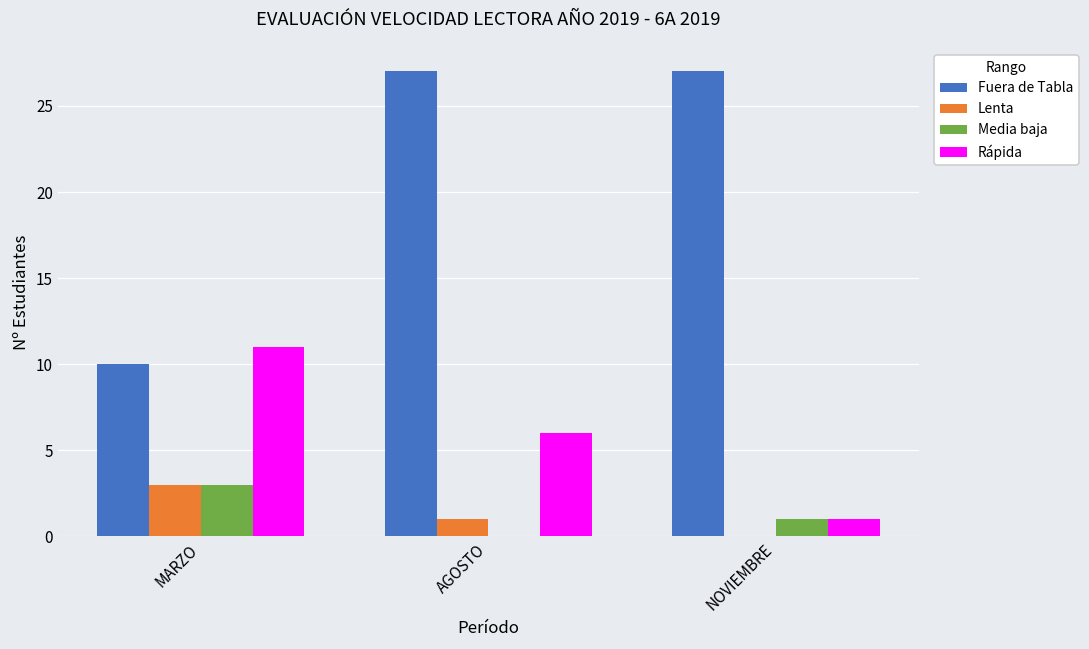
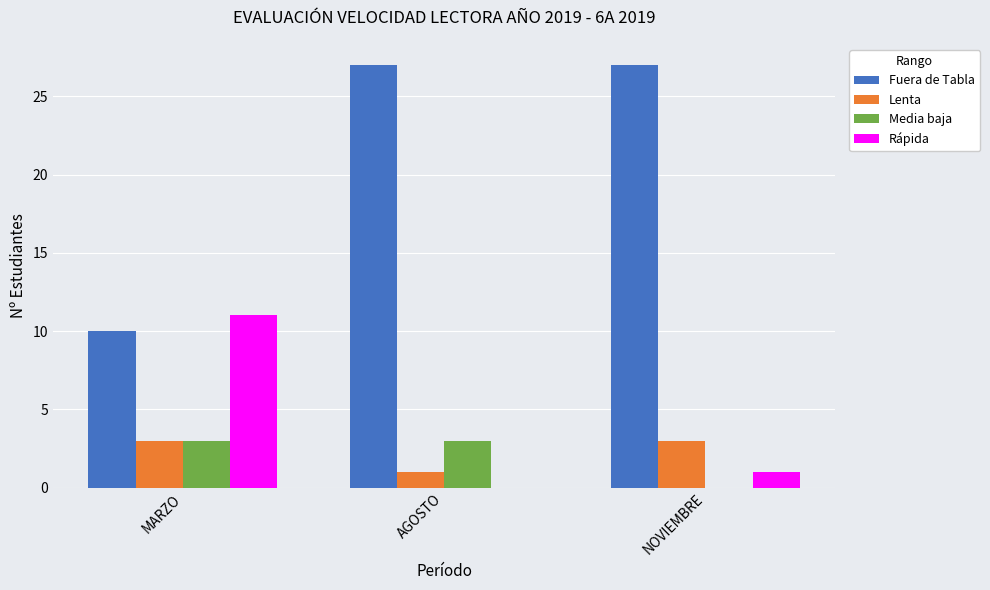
  {
    "Fuera de Tabla": {
      "MARZO": 10,
      "AGOSTO": 27,
      "NOVIEMBRE": 27
    },
    "Lenta": {
      "MARZO": 3,
      "AGOSTO": 1,
-     "NOVIEMBRE": 0
+     "NOVIEMBRE": 3
    },
    "Media baja": {
      "MARZO": 3,
-     "AGOSTO": 0,
-     "NOVIEMBRE": 1
+     "AGOSTO": 3,
+     "NOVIEMBRE": 0
    },
    "Rápida": {
      "MARZO": 11,
-     "AGOSTO": 6,
+     "AGOSTO": 0,
      "NOVIEMBRE": 1
    }
  }
